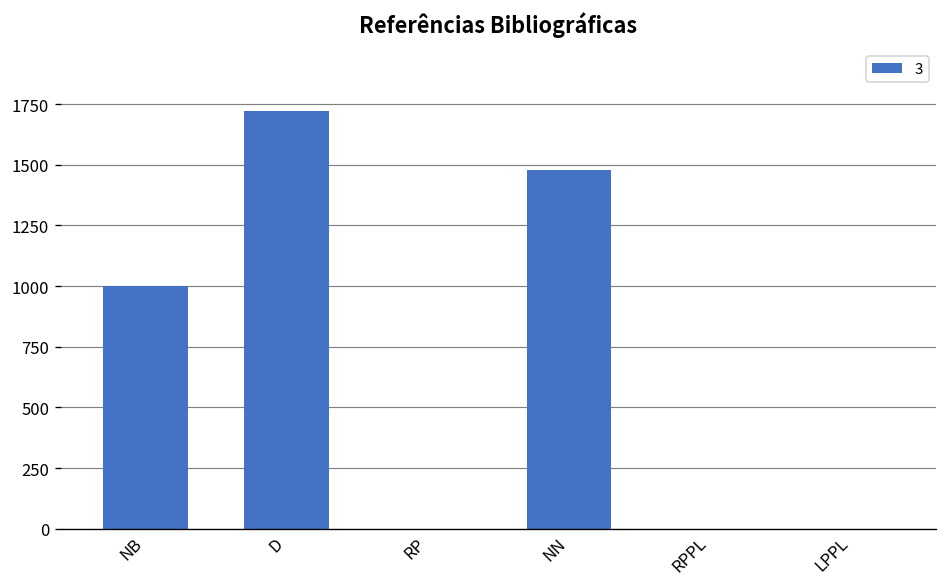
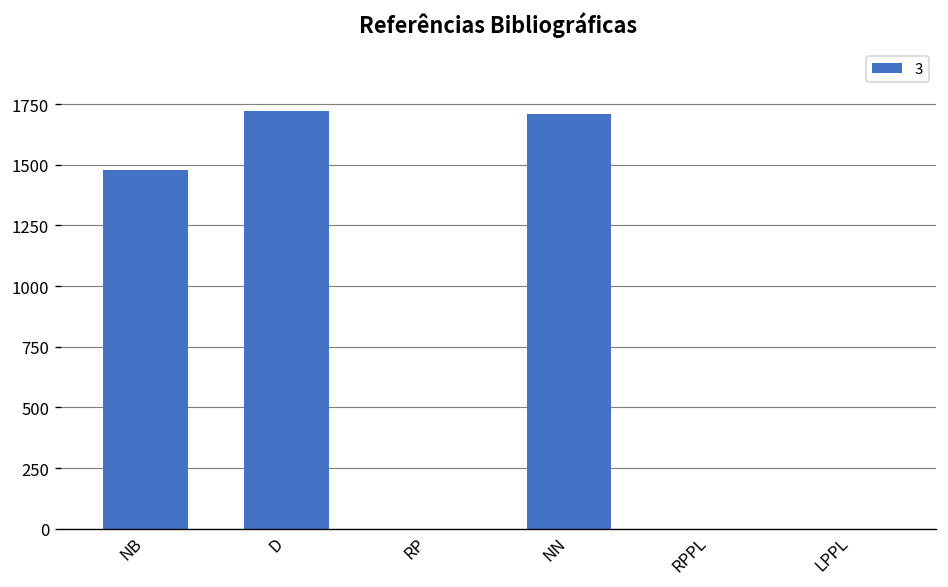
  {
-   "NB": 1000,
+   "NB": 1480,
    "D": 1720,
    "RP": 0,
-   "NN": 1480,
+   "NN": 1710,
    "RPPL": 0,
    "LPPL": 0
  }
